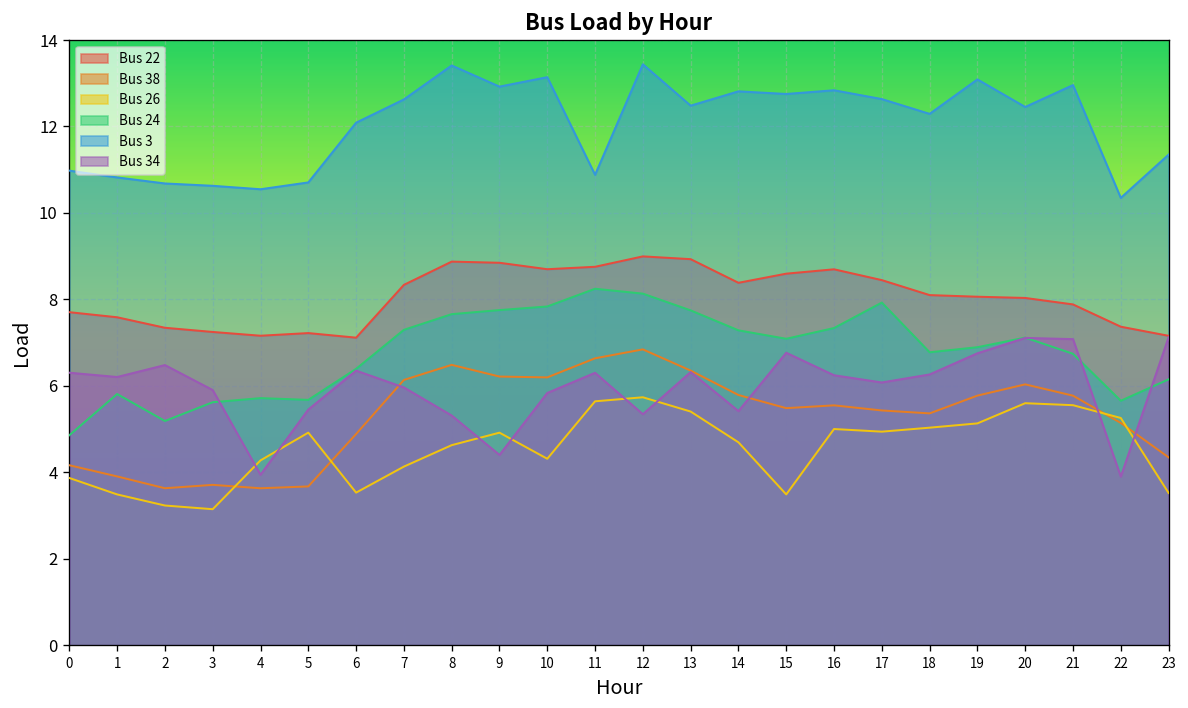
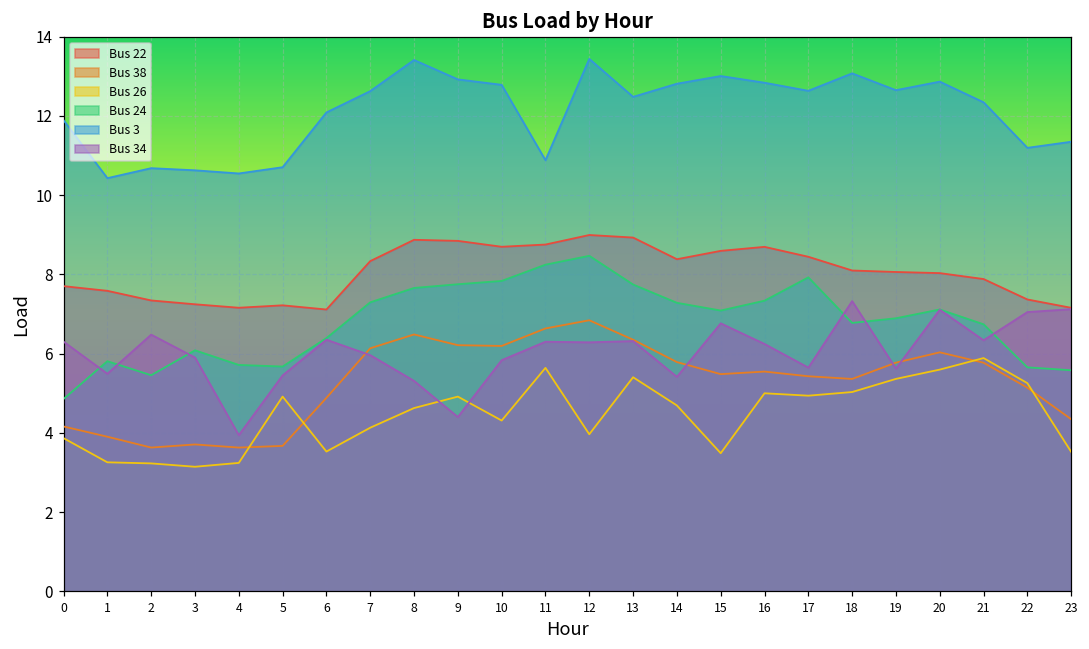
  {
    "Bus 26": {
      "0": 3.9,
-     "1": 3.5,
+     "1": 3.3,
      "2": 3.2,
      "3": 3.1,
-     "4": 4.3,
+     "4": 3.2,
      "5": 4.9,
      "6": 3.5,
      "7": 4.1,
      "8": 4.6,
      "9": 4.9,
      "10": 4.3,
      "11": 5.6,
-     "12": 5.7,
+     "12": 4.0,
      "13": 5.4,
      "14": 4.7,
      "15": 3.5,
      "16": 5.0,
      "17": 4.9,
      "18": 5.0,
-     "19": 5.1,
+     "19": 5.4,
      "20": 5.6,
-     "21": 5.6,
+     "21": 5.9,
      "22": 5.3,
      "23": 3.5
    },
    "Bus 24": {
      "0": 4.9,
      "1": 5.8,
-     "2": 5.2,
-     "3": 5.6,
+     "2": 5.5,
+     "3": 6.1,
      "4": 5.7,
      "5": 5.7,
      "7": 7.3,
      "8": 7.7,
      "9": 7.8,
      "10": 7.8,
      "11": 8.2,
-     "12": 8.1,
+     "12": 8.5,
      "13": 7.7,
      "14": 7.3,
      "15": 7.1,
      "16": 7.3,
      "17": 7.9,
      "18": 6.8,
      "19": 6.9,
      "21": 6.7,
      "22": 5.7,
-     "23": 6.2
+     "23": 5.6
    },
    "Bus 3": {
-     "0": 11.0,
-     "1": 10.8,
+     "0": 11.9,
+     "1": 10.4,
      "2": 10.7,
      "3": 10.6,
      "4": 10.5,
      "5": 10.7,
      "6": 12.1,
      "7": 12.6,
      "8": 13.4,
      "9": 12.9,
-     "10": 13.1,
+     "10": 12.8,
      "11": 10.9,
      "12": 13.4,
      "13": 12.5,
      "14": 12.8,
-     "15": 12.8,
+     "15": 13.0,
      "16": 12.8,
      "17": 12.6,
-     "18": 12.3,
-     "19": 13.1,
-     "20": 12.5,
-     "21": 13.0,
-     "22": 10.3,
+     "18": 13.1,
+     "19": 12.6,
+     "20": 12.9,
+     "21": 12.3,
+     "22": 11.2,
      "23": 11.3
    },
    "Bus 34": {
      "0": 6.3,
-     "1": 6.2,
+     "1": 5.5,
      "2": 6.5,
      "3": 5.9,
      "4": 3.9,
      "5": 5.5,
      "7": 6.0,
      "8": 5.3,
      "9": 4.4,
      "10": 5.8,
      "11": 6.3,
-     "12": 5.3,
+     "12": 6.3,
      "14": 5.4,
      "15": 6.8,
      "16": 6.2,
-     "17": 6.1,
-     "18": 6.3,
-     "19": 6.8,
-     "21": 7.1,
-     "22": 3.9
+     "17": 5.6,
+     "18": 7.3,
+     "19": 5.6,
+     "21": 6.3,
+     "22": 7.1
    }
  }
